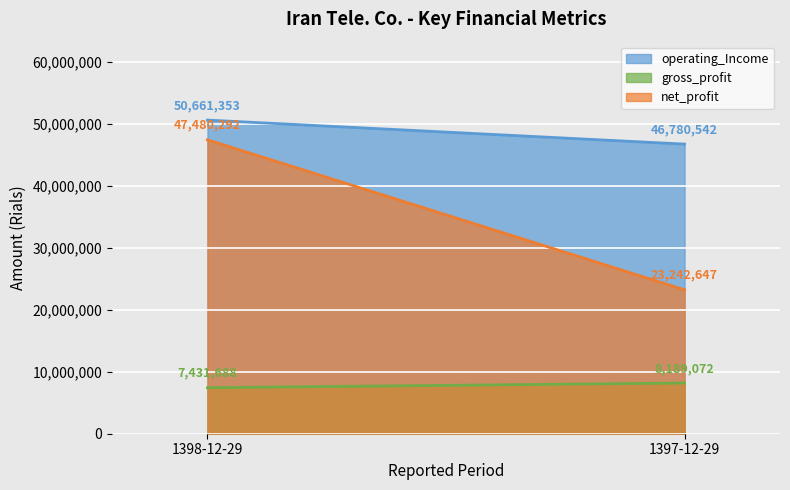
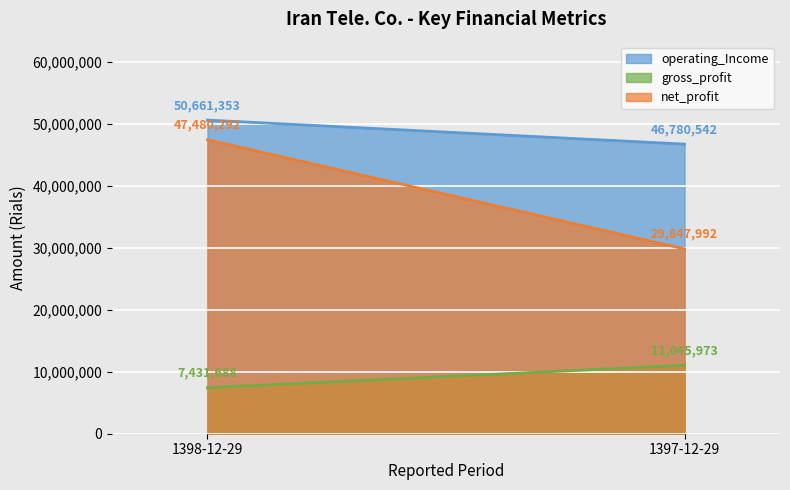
  {
    "operating_Income": {
      "1398-12-29": "50,661,353",
      "1397-12-29": "46,780,542"
    },
    "gross_profit": {
      "1398-12-29": "7,431,688",
-     "1397-12-29": "8,189,072"
+     "1397-12-29": "11,045,973"
    },
    "net_profit": {
-     "1397-12-29": "23,242,647"
+     "1397-12-29": "29,847,992"
    }
  }
